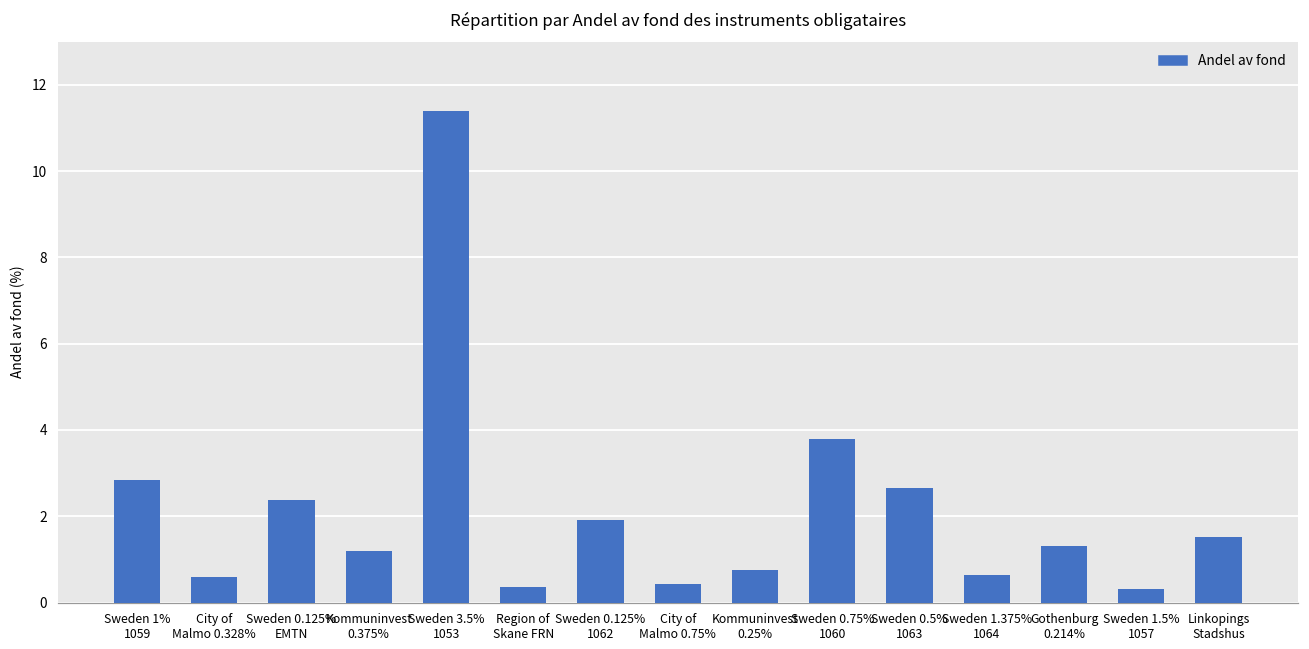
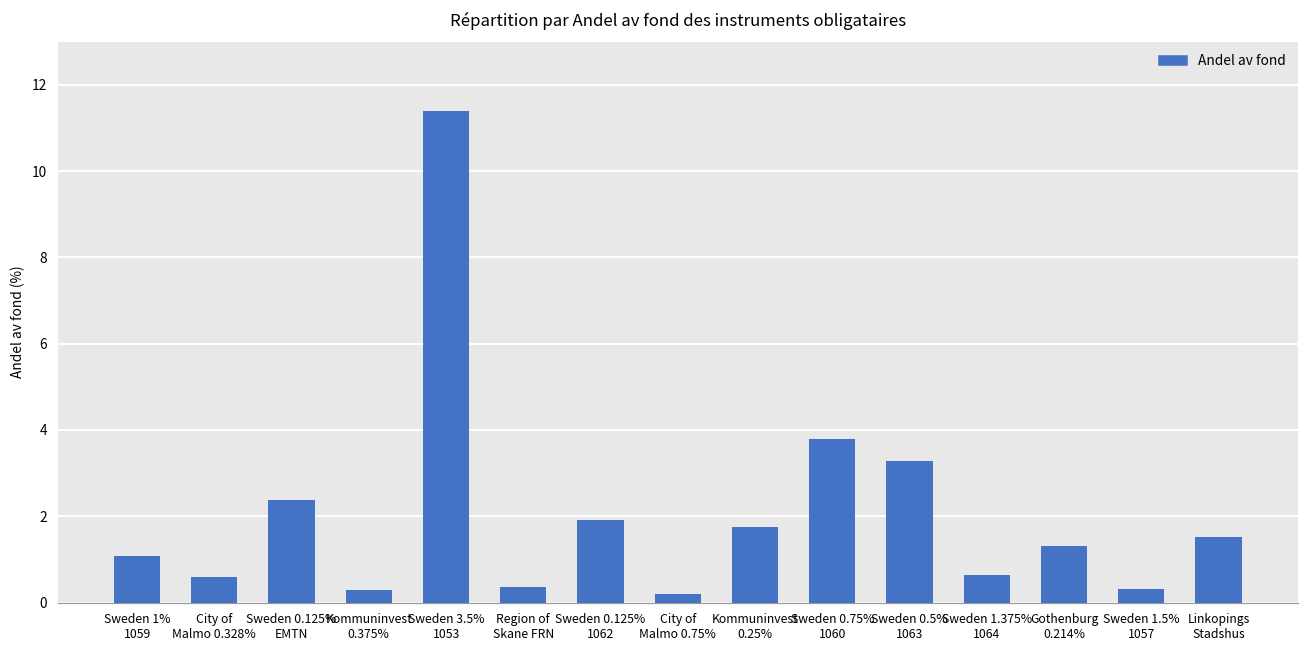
  {
-   "Sweden 1% 1059": 2.9,
+   "Sweden 1% 1059": 1.1,
    "City of Malmo 0.328%": 0.6,
    "Sweden 0.125% EMTN": 2.4,
-   "Kommuninvest 0.375%": 1.2,
+   "Kommuninvest 0.375%": 0.3,
    "Sweden 3.5% 1053": 11.4,
    "Region of Skane FRN": 0.4,
    "Sweden 0.125% 1062": 1.9,
-   "City of Malmo 0.75%": 0.4,
-   "Kommuninvest 0.25%": 0.8,
+   "City of Malmo 0.75%": 0.2,
+   "Kommuninvest 0.25%": 1.8,
    "Sweden 0.75% 1060": 3.8,
-   "Sweden 0.5% 1063": 2.7,
+   "Sweden 0.5% 1063": 3.3,
    "Sweden 1.375% 1064": 0.6,
    "Gothenburg 0.214%": 1.3,
    "Sweden 1.5% 1057": 0.3,
    "Linkopings Stadshus": 1.5
  }
